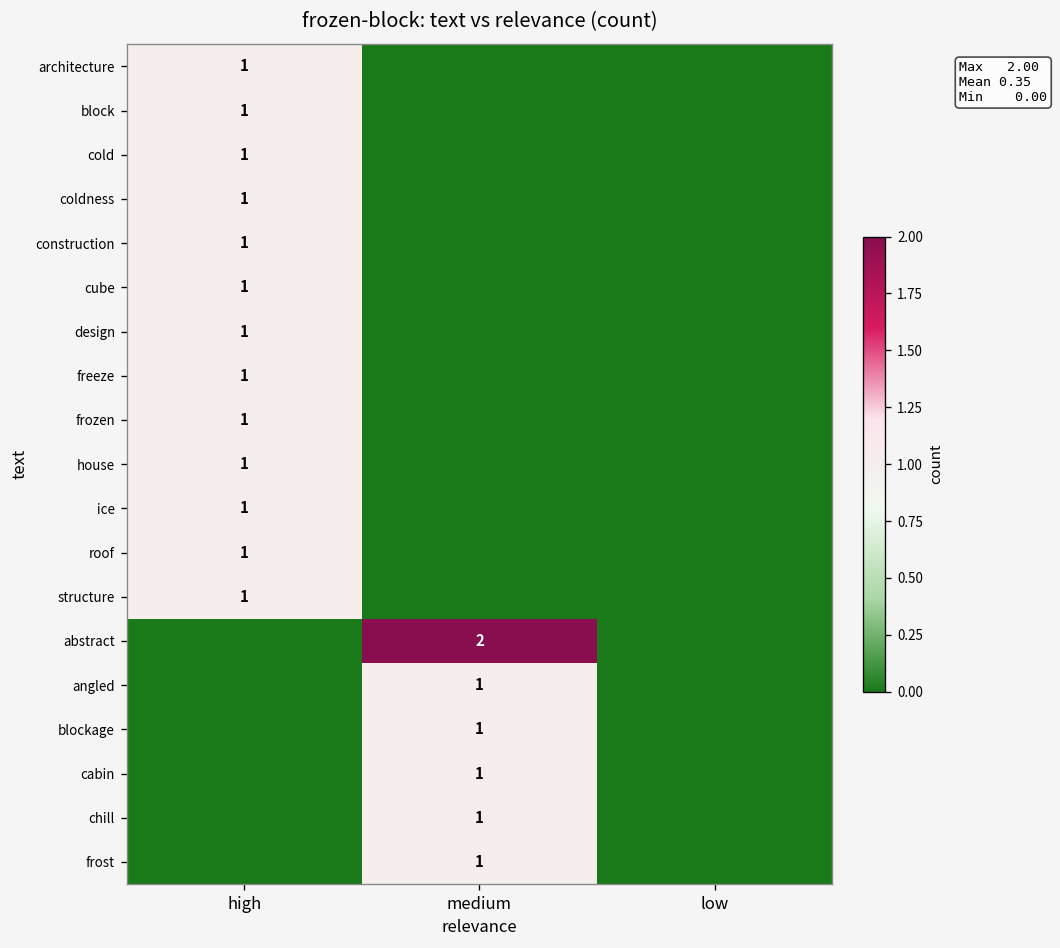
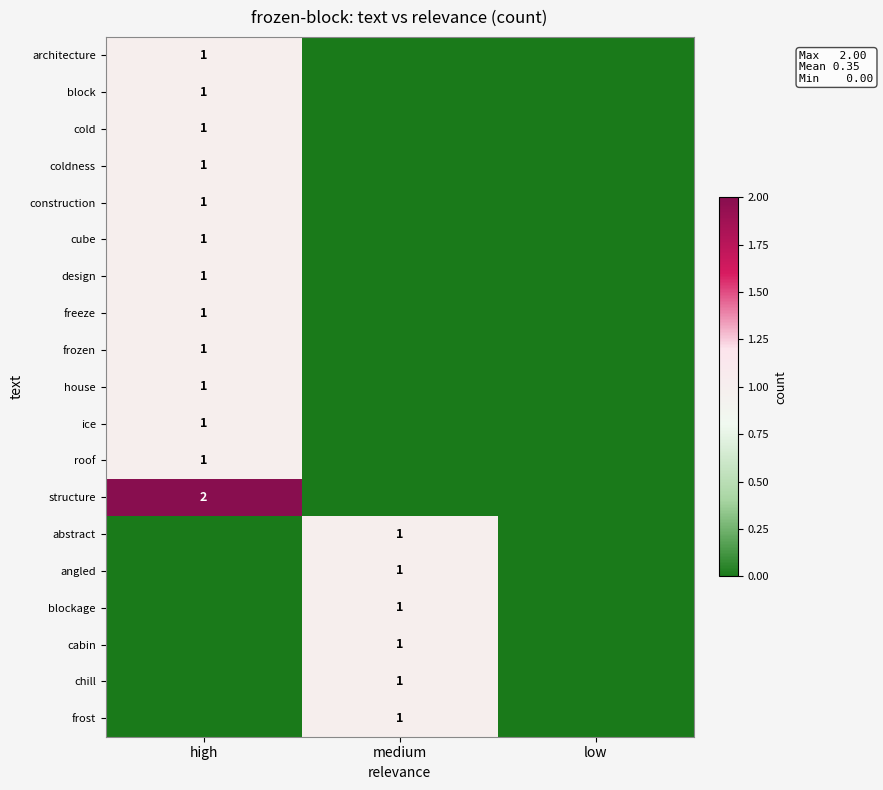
  {
    "architecture": {
      "high": 1
    },
    "block": {
      "high": 1
    },
    "cold": {
      "high": 1
    },
    "coldness": {
      "high": 1
    },
    "construction": {
      "high": 1
    },
    "cube": {
      "high": 1
    },
    "design": {
      "high": 1
    },
    "freeze": {
      "high": 1
    },
    "frozen": {
      "high": 1
    },
    "house": {
      "high": 1
    },
    "ice": {
      "high": 1
    },
    "roof": {
      "high": 1
    },
    "structure": {
-     "high": 1
+     "high": 2
    },
    "abstract": {
-     "medium": 2
+     "medium": 1
    },
    "angled": {
      "medium": 1
    },
    "blockage": {
      "medium": 1
    },
    "cabin": {
      "medium": 1
    },
    "chill": {
      "medium": 1
    },
    "frost": {
      "medium": 1
    }
  }
